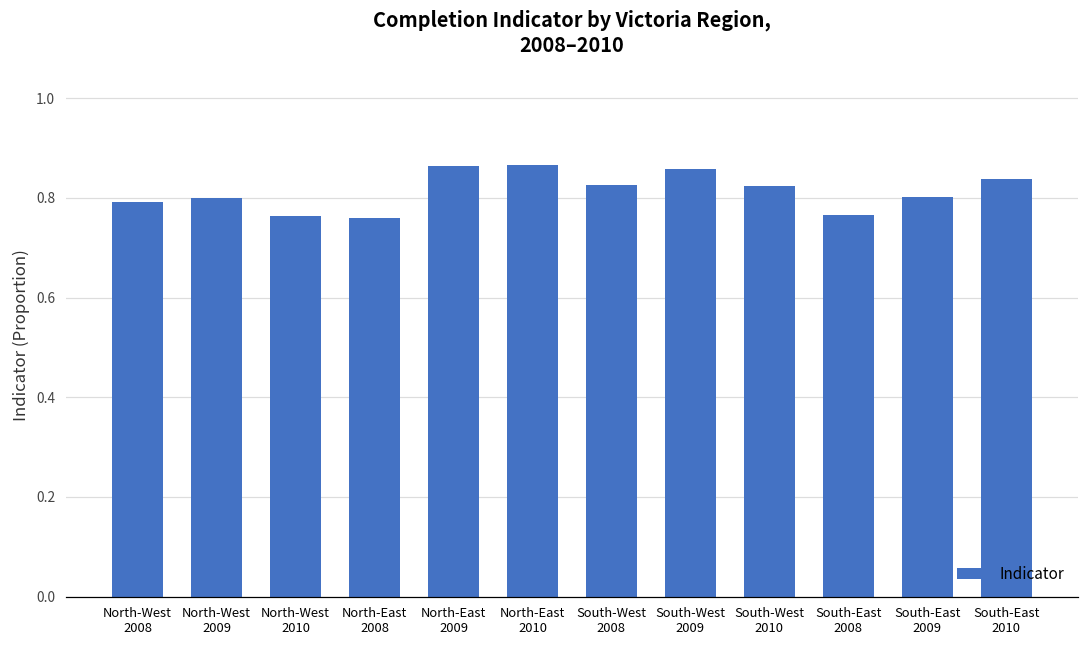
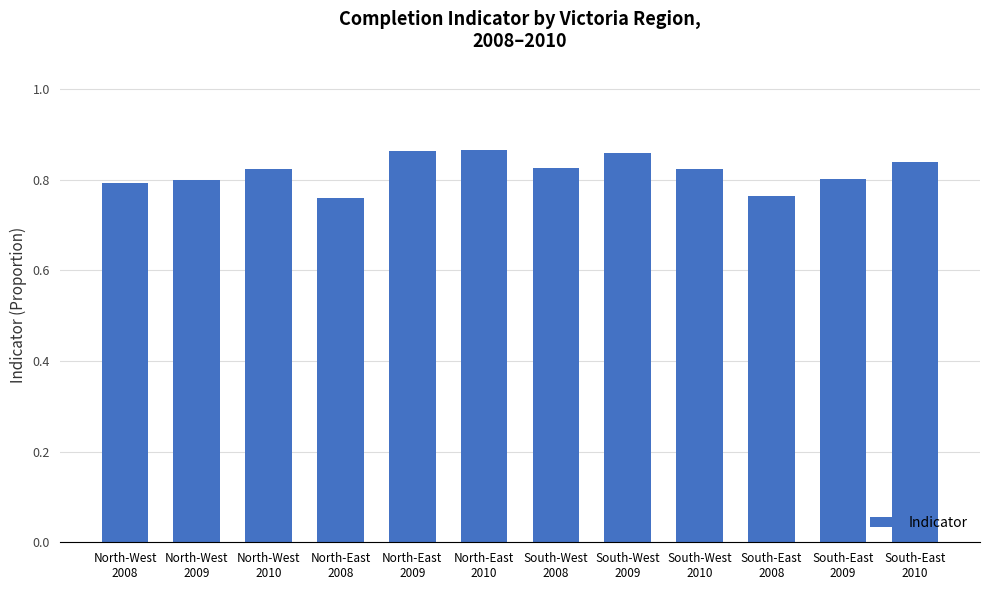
  {
    "North-West 2008": 0.79,
    "North-West 2009": 0.80,
-   "North-West 2010": 0.76,
+   "North-West 2010": 0.82,
    "North-East 2008": 0.76,
    "North-East 2009": 0.86,
    "North-East 2010": 0.87,
    "South-West 2008": 0.83,
    "South-West 2009": 0.86,
    "South-West 2010": 0.82,
    "South-East 2008": 0.76,
    "South-East 2009": 0.80,
    "South-East 2010": 0.84
  }
